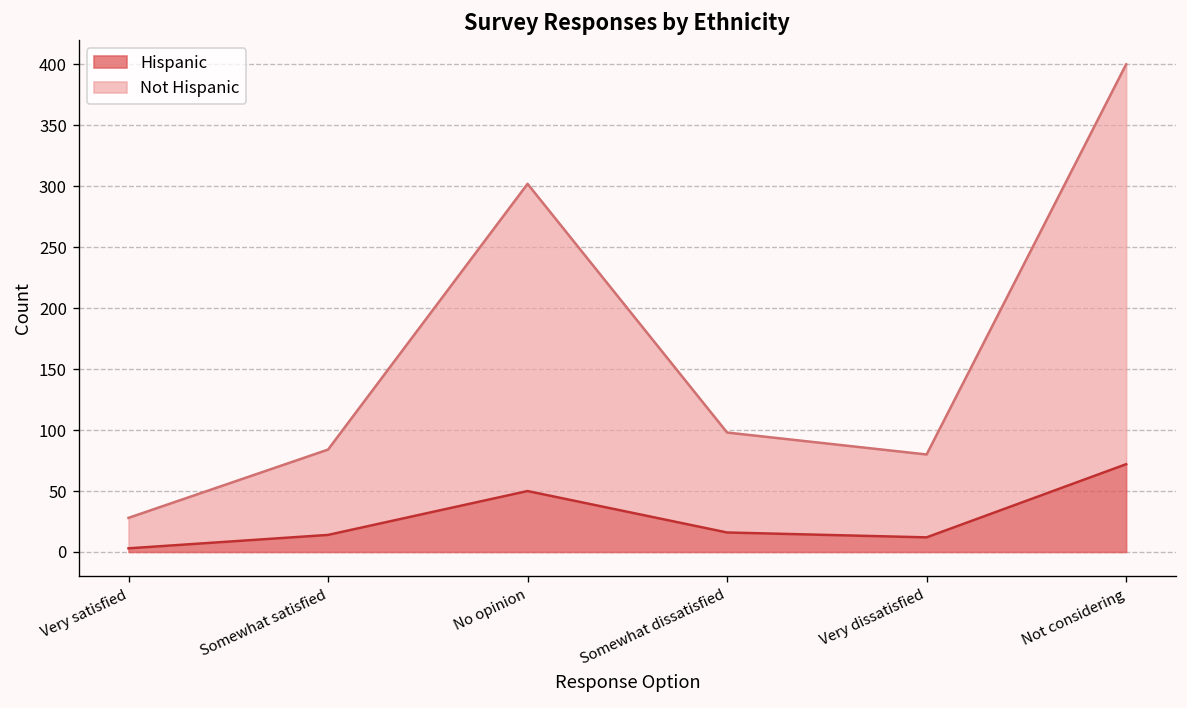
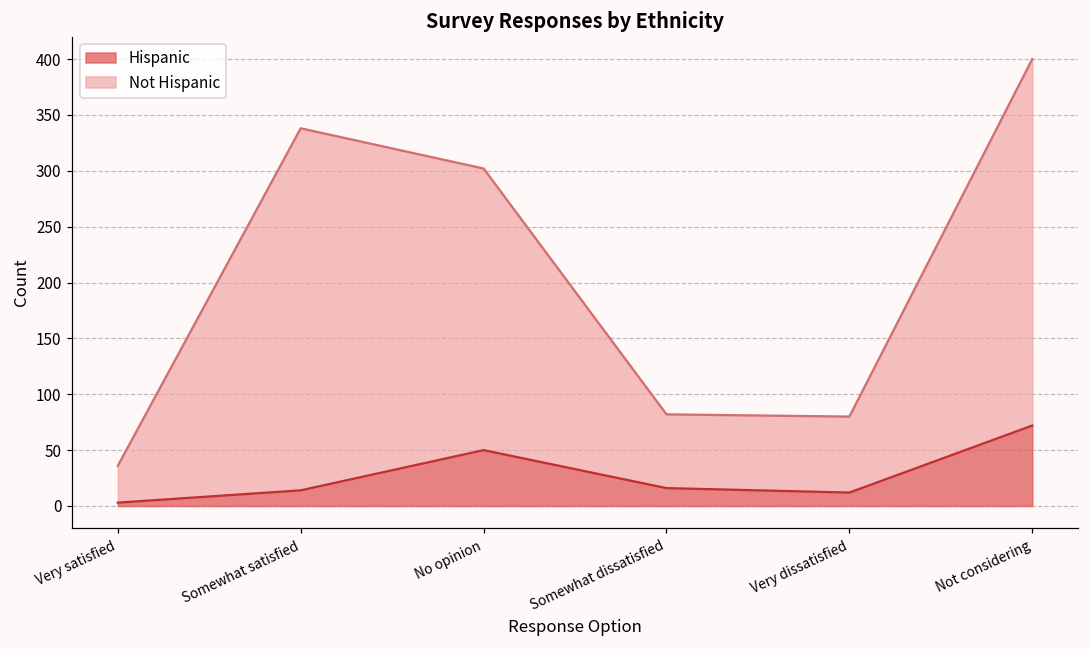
  {
    "Hispanic": {
      "Very satisfied": 3,
      "Somewhat satisfied": 14,
      "No opinion": 50,
      "Somewhat dissatisfied": 16,
      "Very dissatisfied": 12,
      "Not considering": 72
    },
    "Not Hispanic": {
-     "Very satisfied": 25,
-     "Somewhat satisfied": 70,
+     "Very satisfied": 33,
+     "Somewhat satisfied": 324,
      "No opinion": 252,
-     "Somewhat dissatisfied": 82,
+     "Somewhat dissatisfied": 66,
      "Very dissatisfied": 68,
      "Not considering": 328
    }
  }
